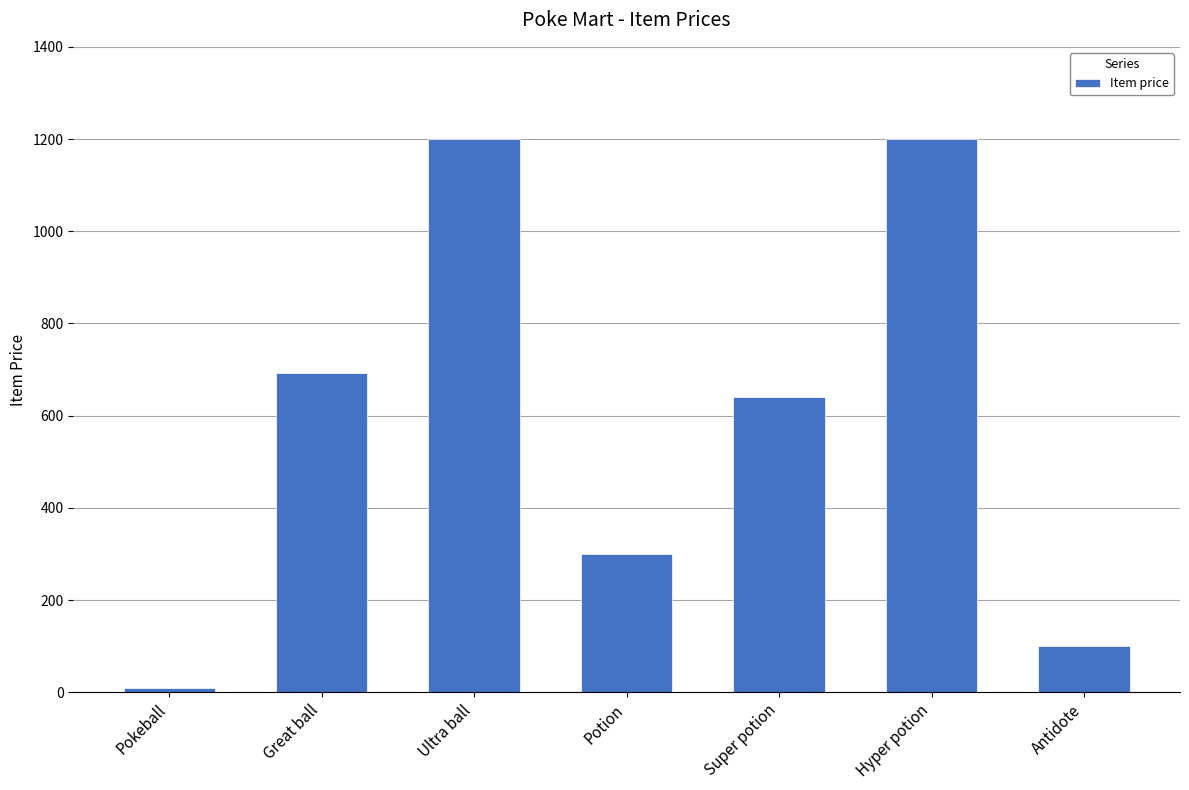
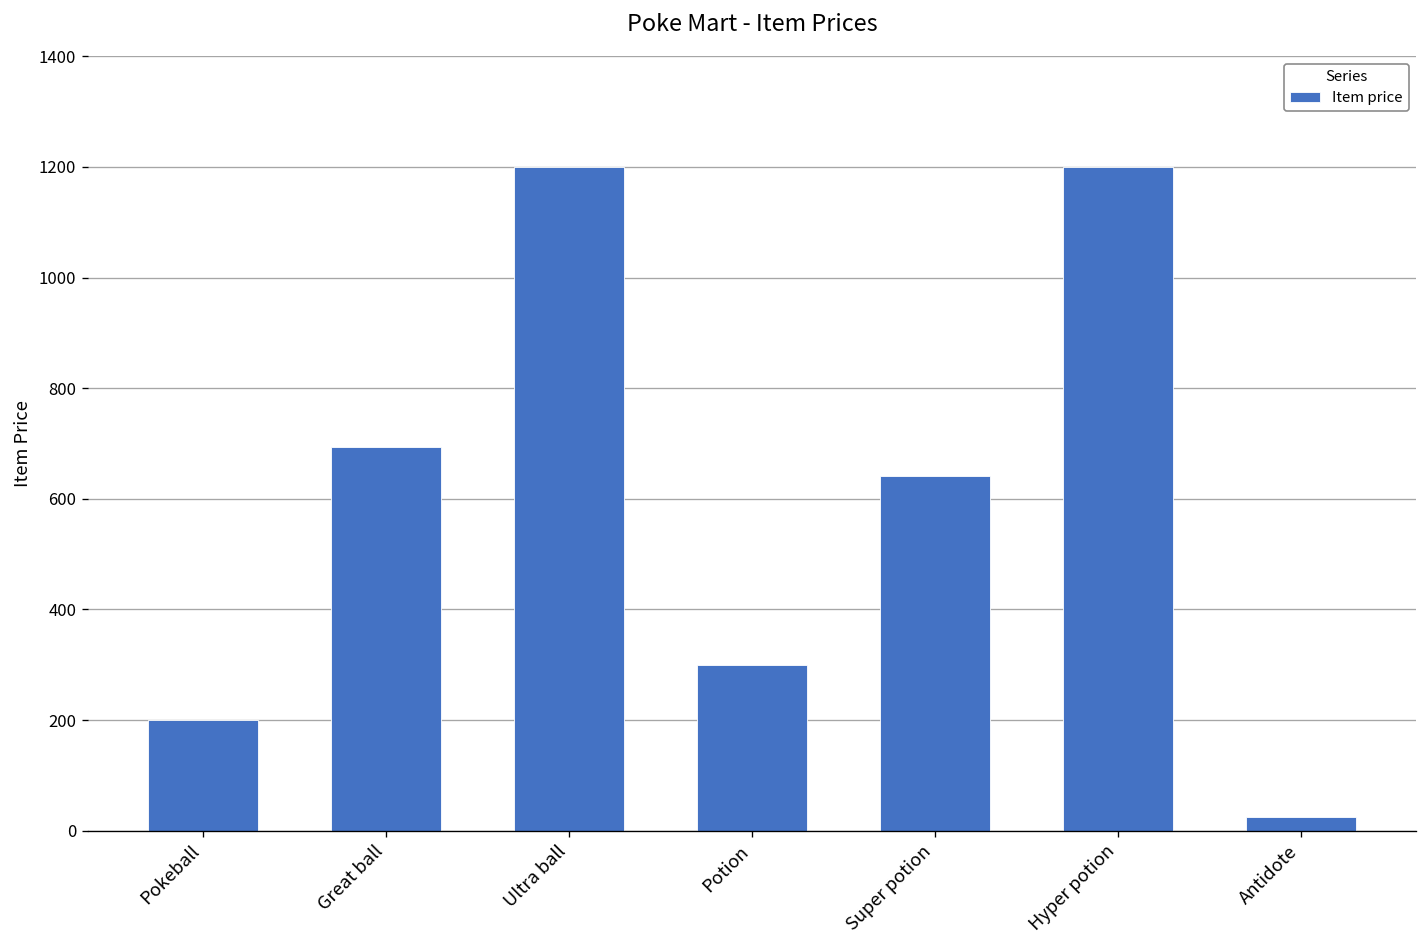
  {
-   "Pokeball": 10,
+   "Pokeball": 200,
    "Great ball": 690,
    "Ultra ball": 1200,
    "Potion": 300,
    "Super potion": 640,
    "Hyper potion": 1200,
-   "Antidote": 100
+   "Antidote": 30
  }
